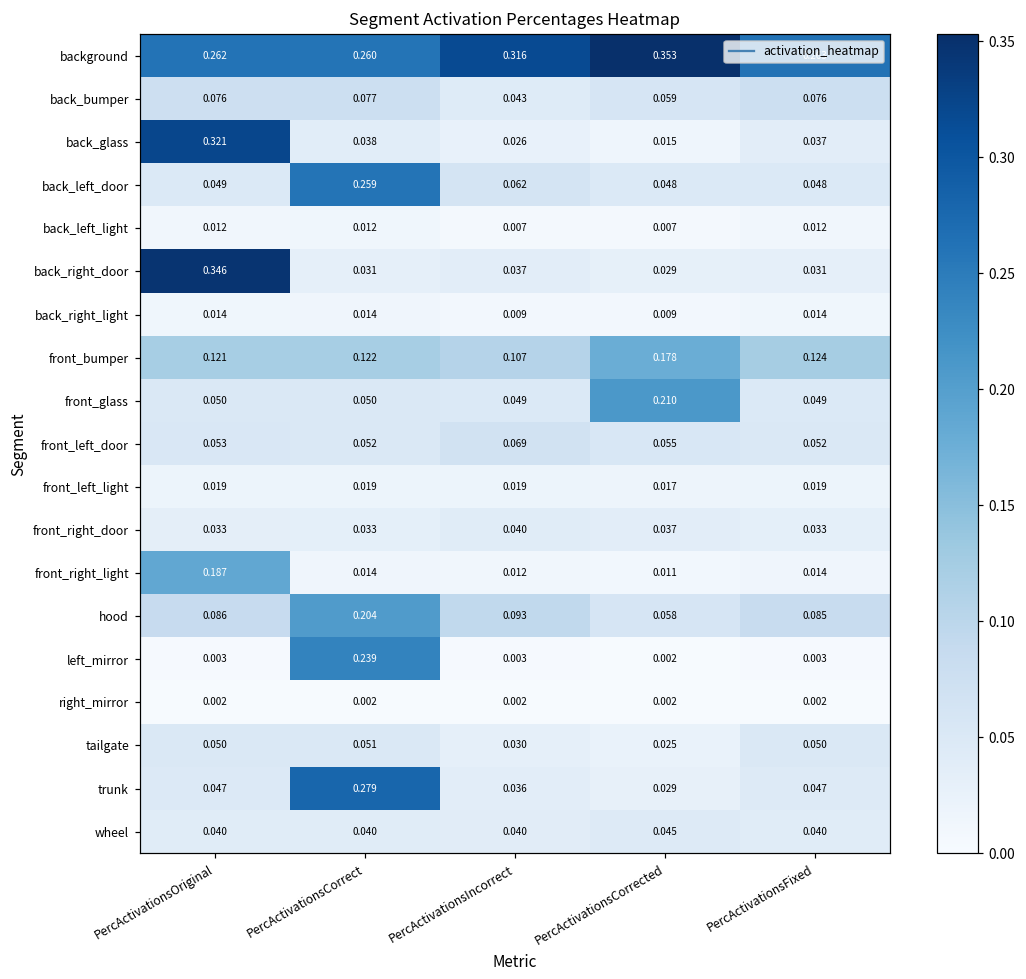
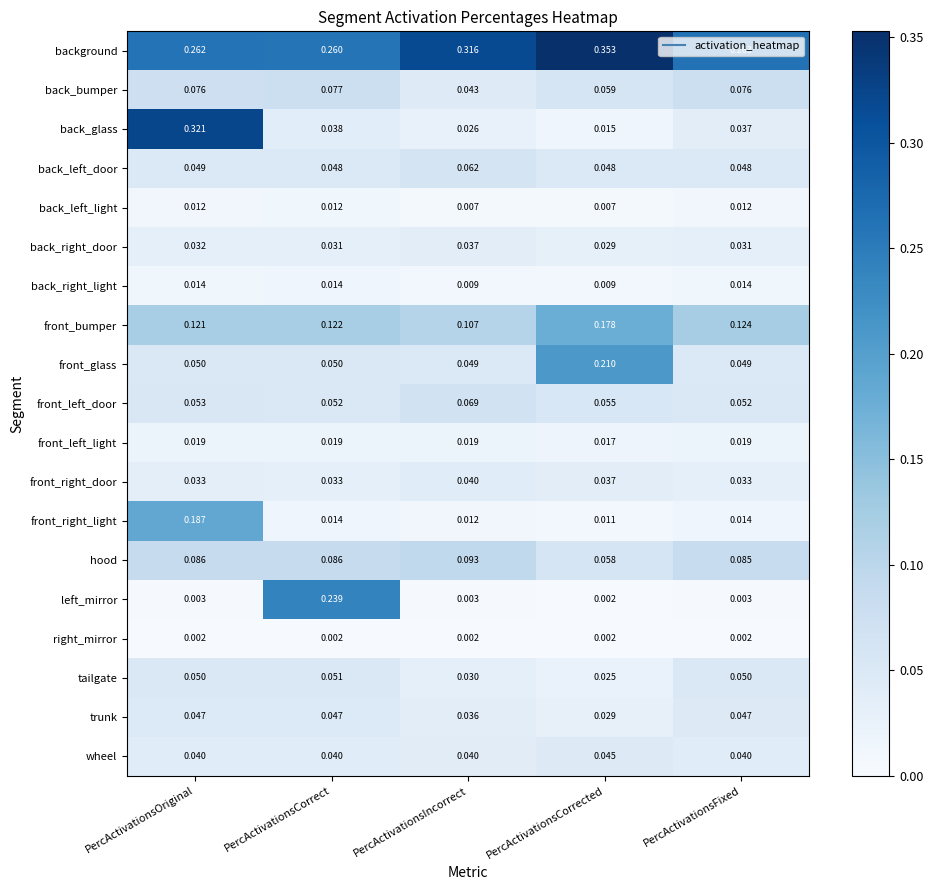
  {
    "background": {
      "PercActivationsOriginal": 0.262,
      "PercActivationsCorrect": 0.260,
      "PercActivationsIncorrect": 0.316,
      "PercActivationsCorrected": 0.353
    },
    "back_bumper": {
      "PercActivationsOriginal": 0.076,
      "PercActivationsCorrect": 0.077,
      "PercActivationsIncorrect": 0.043,
      "PercActivationsCorrected": 0.059,
      "PercActivationsFixed": 0.076
    },
    "back_glass": {
      "PercActivationsOriginal": 0.321,
      "PercActivationsCorrect": 0.038,
      "PercActivationsIncorrect": 0.026,
      "PercActivationsCorrected": 0.015,
      "PercActivationsFixed": 0.037
    },
    "back_left_door": {
      "PercActivationsOriginal": 0.049,
-     "PercActivationsCorrect": 0.259,
+     "PercActivationsCorrect": 0.048,
      "PercActivationsIncorrect": 0.062,
      "PercActivationsCorrected": 0.048,
      "PercActivationsFixed": 0.048
    },
    "back_left_light": {
      "PercActivationsOriginal": 0.012,
      "PercActivationsCorrect": 0.012,
      "PercActivationsIncorrect": 0.007,
      "PercActivationsCorrected": 0.007,
      "PercActivationsFixed": 0.012
    },
    "back_right_door": {
-     "PercActivationsOriginal": 0.346,
+     "PercActivationsOriginal": 0.032,
      "PercActivationsCorrect": 0.031,
      "PercActivationsIncorrect": 0.037,
      "PercActivationsCorrected": 0.029,
      "PercActivationsFixed": 0.031
    },
    "back_right_light": {
      "PercActivationsOriginal": 0.014,
      "PercActivationsCorrect": 0.014,
      "PercActivationsIncorrect": 0.009,
      "PercActivationsCorrected": 0.009,
      "PercActivationsFixed": 0.014
    },
    "front_bumper": {
      "PercActivationsOriginal": 0.121,
      "PercActivationsCorrect": 0.122,
      "PercActivationsIncorrect": 0.107,
      "PercActivationsCorrected": 0.178,
      "PercActivationsFixed": 0.124
    },
    "front_glass": {
      "PercActivationsOriginal": 0.050,
      "PercActivationsCorrect": 0.050,
      "PercActivationsIncorrect": 0.049,
      "PercActivationsCorrected": 0.210,
      "PercActivationsFixed": 0.049
    },
    "front_left_door": {
      "PercActivationsOriginal": 0.053,
      "PercActivationsCorrect": 0.052,
      "PercActivationsIncorrect": 0.069,
      "PercActivationsCorrected": 0.055,
      "PercActivationsFixed": 0.052
    },
    "front_left_light": {
      "PercActivationsOriginal": 0.019,
      "PercActivationsCorrect": 0.019,
      "PercActivationsIncorrect": 0.019,
      "PercActivationsCorrected": 0.017,
      "PercActivationsFixed": 0.019
    },
    "front_right_door": {
      "PercActivationsOriginal": 0.033,
      "PercActivationsCorrect": 0.033,
      "PercActivationsIncorrect": 0.040,
      "PercActivationsCorrected": 0.037,
      "PercActivationsFixed": 0.033
    },
    "front_right_light": {
      "PercActivationsOriginal": 0.187,
      "PercActivationsCorrect": 0.014,
      "PercActivationsIncorrect": 0.012,
      "PercActivationsCorrected": 0.011,
      "PercActivationsFixed": 0.014
    },
    "hood": {
      "PercActivationsOriginal": 0.086,
-     "PercActivationsCorrect": 0.204,
+     "PercActivationsCorrect": 0.086,
      "PercActivationsIncorrect": 0.093,
      "PercActivationsCorrected": 0.058,
      "PercActivationsFixed": 0.085
    },
    "left_mirror": {
      "PercActivationsOriginal": 0.003,
      "PercActivationsCorrect": 0.239,
      "PercActivationsIncorrect": 0.003,
      "PercActivationsCorrected": 0.002,
      "PercActivationsFixed": 0.003
    },
    "right_mirror": {
      "PercActivationsOriginal": 0.002,
      "PercActivationsCorrect": 0.002,
      "PercActivationsIncorrect": 0.002,
      "PercActivationsCorrected": 0.002,
      "PercActivationsFixed": 0.002
    },
    "tailgate": {
      "PercActivationsOriginal": 0.050,
      "PercActivationsCorrect": 0.051,
      "PercActivationsIncorrect": 0.030,
      "PercActivationsCorrected": 0.025,
      "PercActivationsFixed": 0.050
    },
    "trunk": {
      "PercActivationsOriginal": 0.047,
-     "PercActivationsCorrect": 0.279,
+     "PercActivationsCorrect": 0.047,
      "PercActivationsIncorrect": 0.036,
      "PercActivationsCorrected": 0.029,
      "PercActivationsFixed": 0.047
    },
    "wheel": {
      "PercActivationsOriginal": 0.040,
      "PercActivationsCorrect": 0.040,
      "PercActivationsIncorrect": 0.040,
      "PercActivationsCorrected": 0.045,
      "PercActivationsFixed": 0.040
    }
  }
